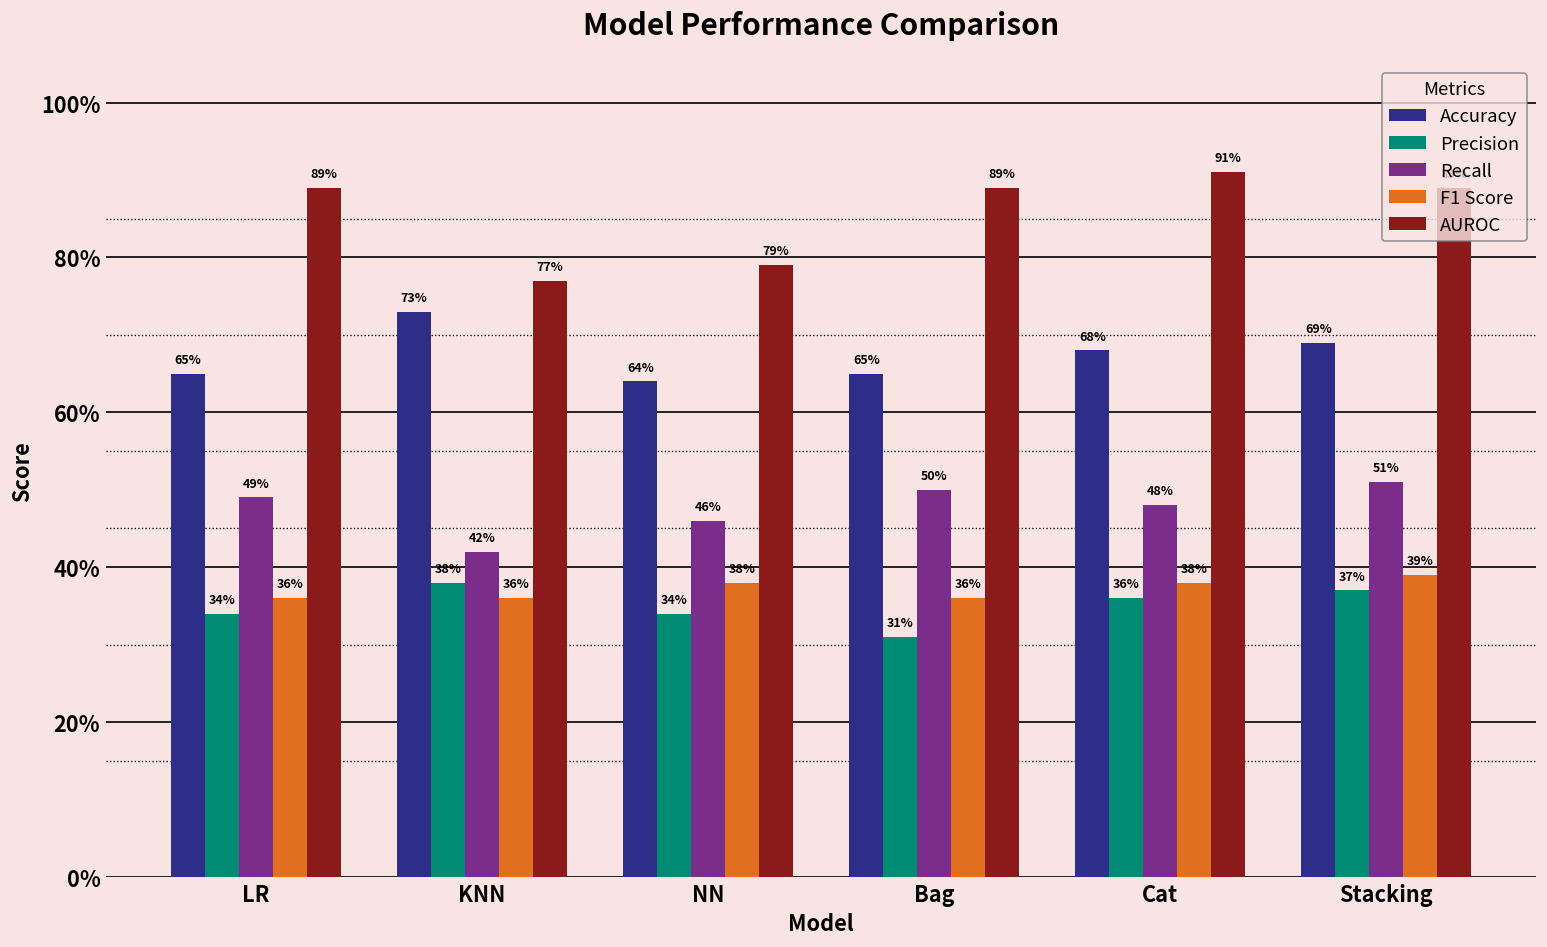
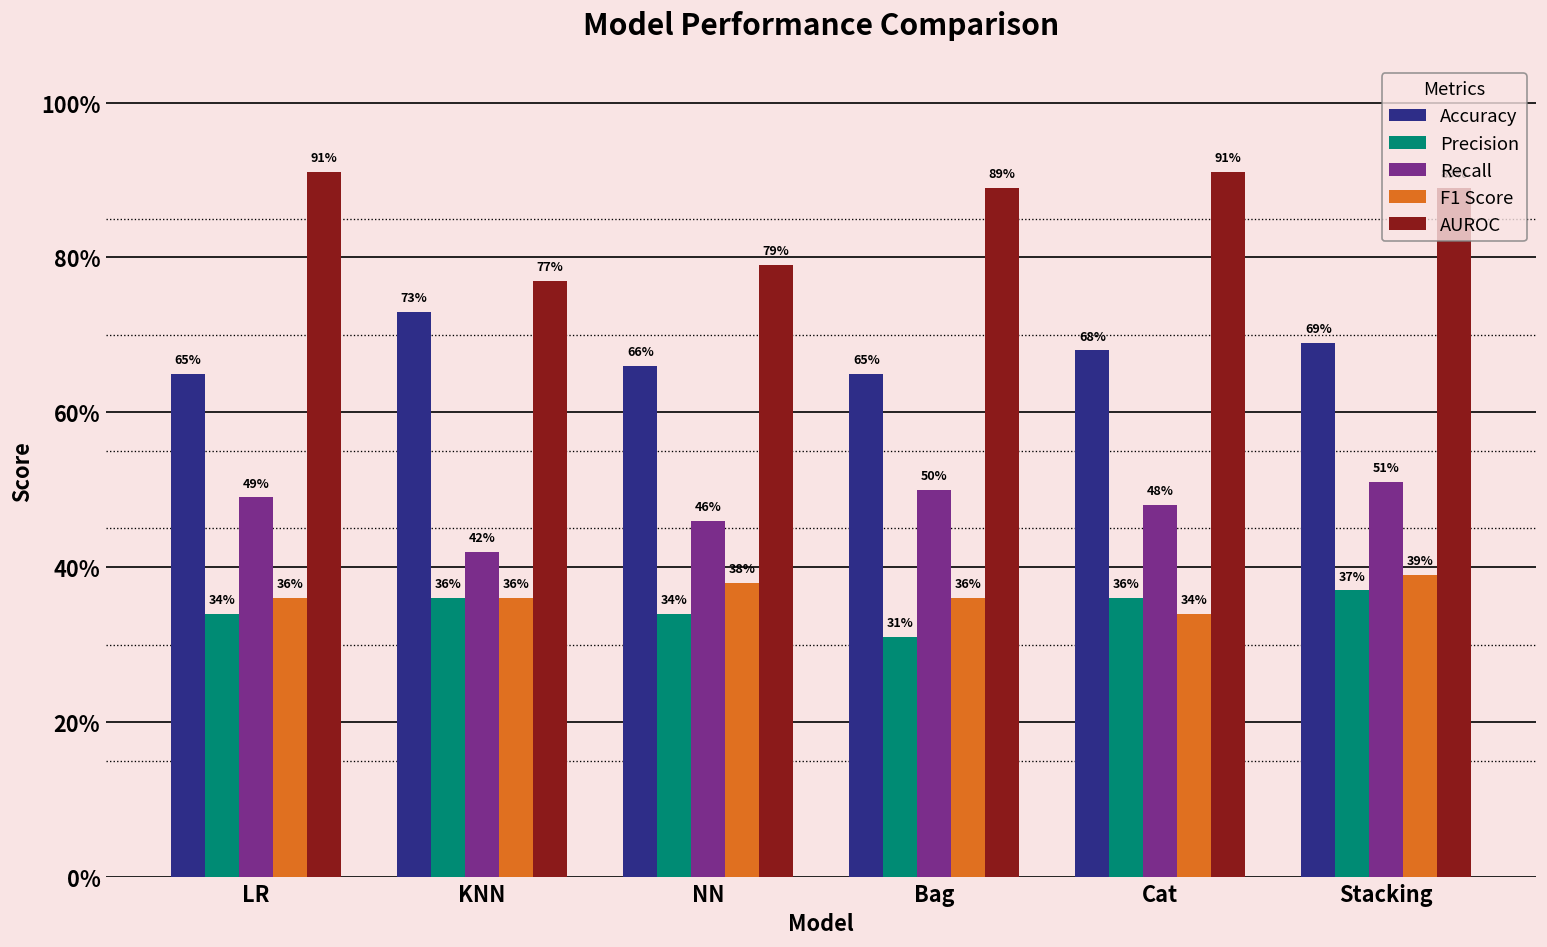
  {
    "Accuracy": {
      "LR": "65%",
      "KNN": "73%",
-     "NN": "64%",
+     "NN": "66%",
      "Bag": "65%",
      "Cat": "68%",
      "Stacking": "69%"
    },
    "Precision": {
      "LR": "34%",
-     "KNN": "38%",
+     "KNN": "36%",
      "NN": "34%",
      "Bag": "31%",
      "Cat": "36%",
      "Stacking": "37%"
    },
    "Recall": {
      "LR": "49%",
      "KNN": "42%",
      "NN": "46%",
      "Bag": "50%",
      "Cat": "48%",
      "Stacking": "51%"
    },
    "F1 Score": {
      "LR": "36%",
      "KNN": "36%",
      "NN": "38%",
      "Bag": "36%",
-     "Cat": "38%",
+     "Cat": "34%",
      "Stacking": "39%"
    },
    "AUROC": {
-     "LR": "89%",
+     "LR": "91%",
      "KNN": "77%",
      "NN": "79%",
      "Bag": "89%",
      "Cat": "91%"
    }
  }
